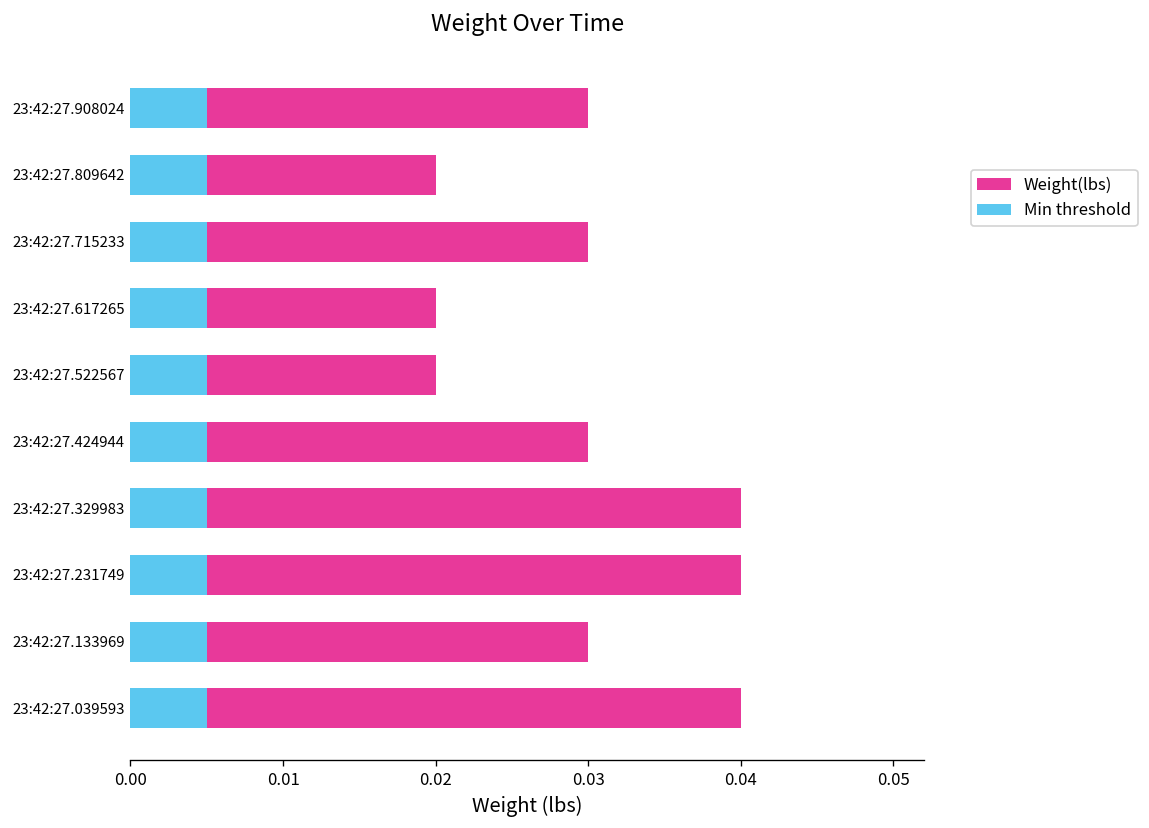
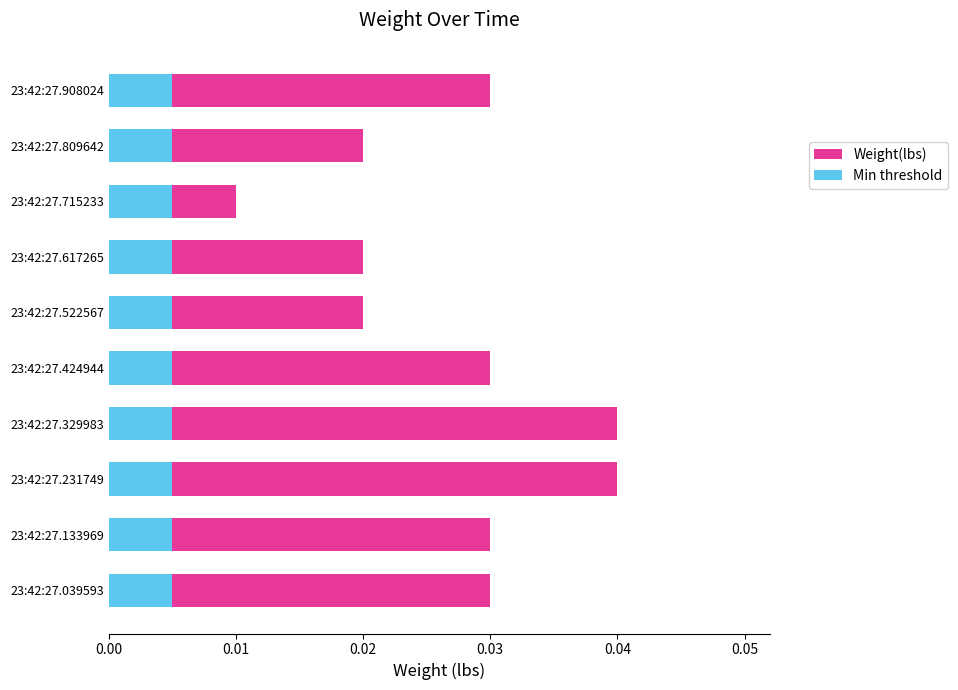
  {
    "Weight(lbs)": {
      "23:42:27.908024": 0.03,
      "23:42:27.809642": 0.02,
-     "23:42:27.715233": 0.03,
+     "23:42:27.715233": 0.01,
      "23:42:27.617265": 0.02,
      "23:42:27.522567": 0.02,
      "23:42:27.424944": 0.03,
      "23:42:27.329983": 0.04,
      "23:42:27.231749": 0.04,
      "23:42:27.133969": 0.03,
-     "23:42:27.039593": 0.04
+     "23:42:27.039593": 0.03
    }
  }
